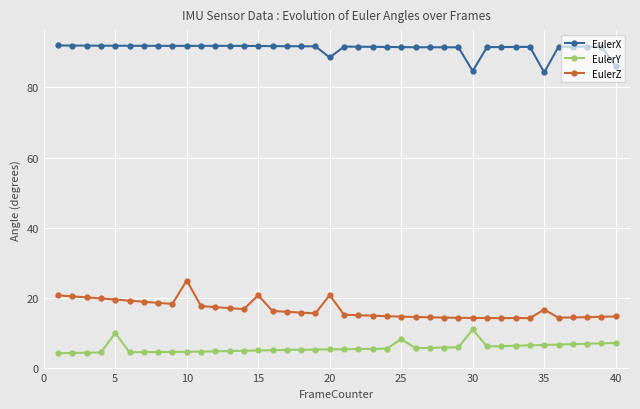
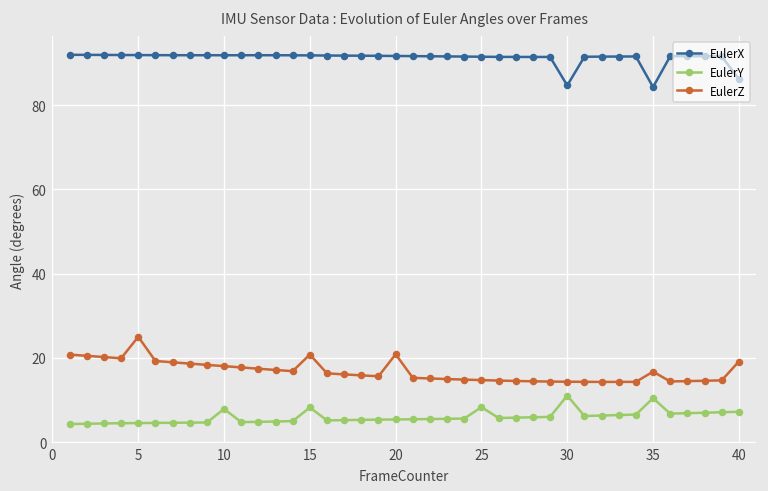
  {
    "EulerX": {
      "5": 92,
      "10": 92,
      "15": 92,
-     "20": 89,
+     "20": 92,
      "25": 91,
      "30": 85,
      "35": 84
    },
    "EulerY": {
-     "5": 10,
-     "10": 5,
-     "15": 5,
+     "5": 5,
+     "10": 8,
+     "15": 8,
      "20": 5,
      "25": 8,
      "30": 11,
-     "35": 7,
+     "35": 10,
      "40": 7
    },
    "EulerZ": {
-     "5": 20,
-     "10": 25,
+     "5": 25,
+     "10": 18,
      "15": 21,
      "20": 21,
      "25": 15,
      "30": 14,
      "35": 17,
-     "40": 15
+     "40": 19
    }
  }
